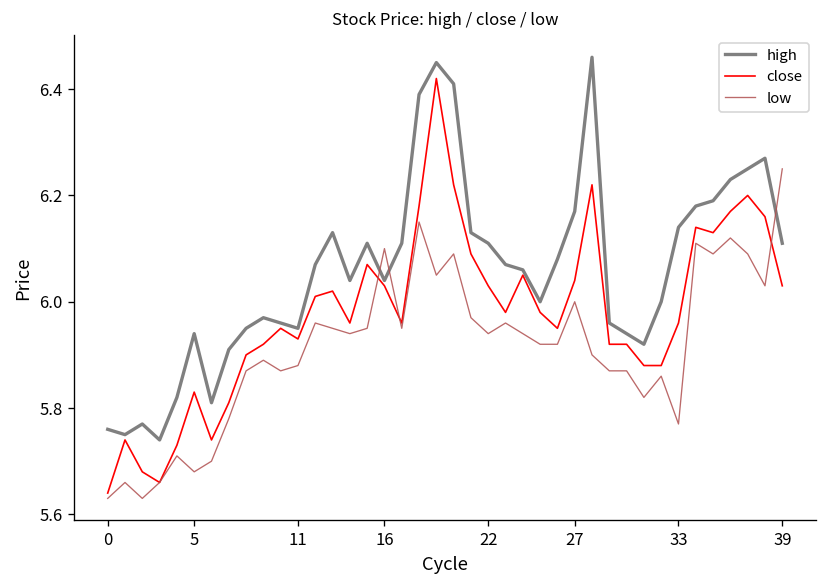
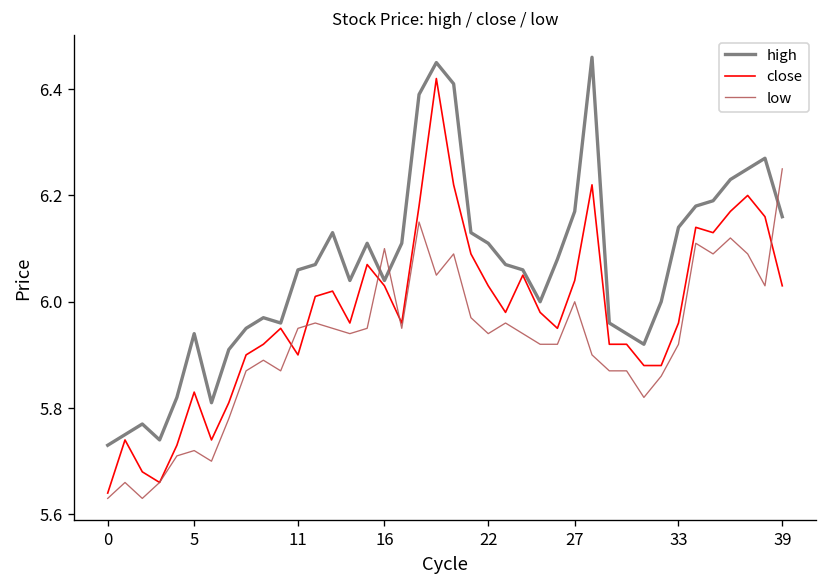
  {
    "high": {
-     "0": 5.76,
+     "0": 5.73,
      "5": 5.94,
-     "11": 5.95,
+     "11": 6.06,
      "16": 6.04,
      "22": 6.11,
      "27": 6.17,
      "33": 6.14,
-     "39": 6.11
+     "39": 6.16
    },
    "close": {
      "0": 5.64,
      "5": 5.83,
-     "11": 5.93,
+     "11": 5.90,
      "16": 6.03,
      "22": 6.03,
      "27": 6.04,
      "33": 5.96,
      "39": 6.03
    },
    "low": {
      "0": 5.63,
-     "5": 5.68,
-     "11": 5.88,
+     "5": 5.72,
+     "11": 5.95,
      "16": 6.10,
      "22": 5.94,
      "27": 6.00,
-     "33": 5.77,
+     "33": 5.92,
      "39": 6.25
    }
  }
